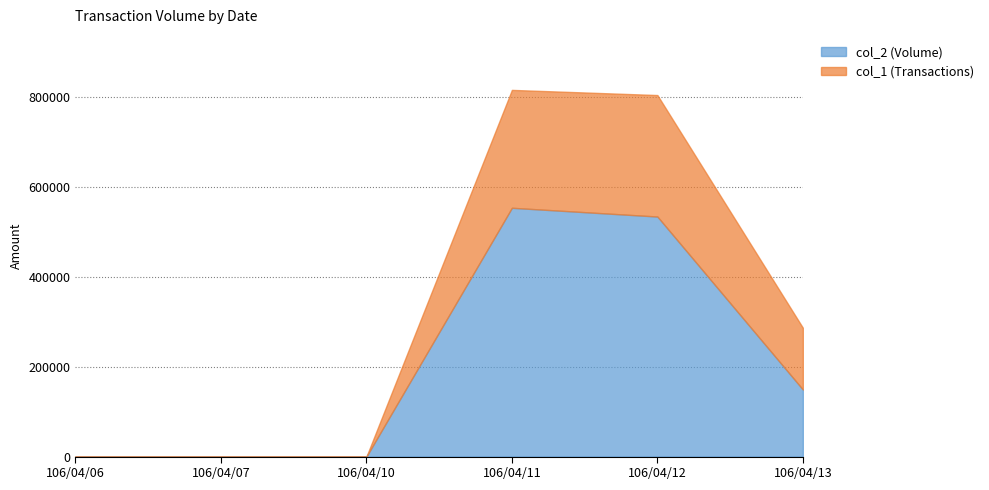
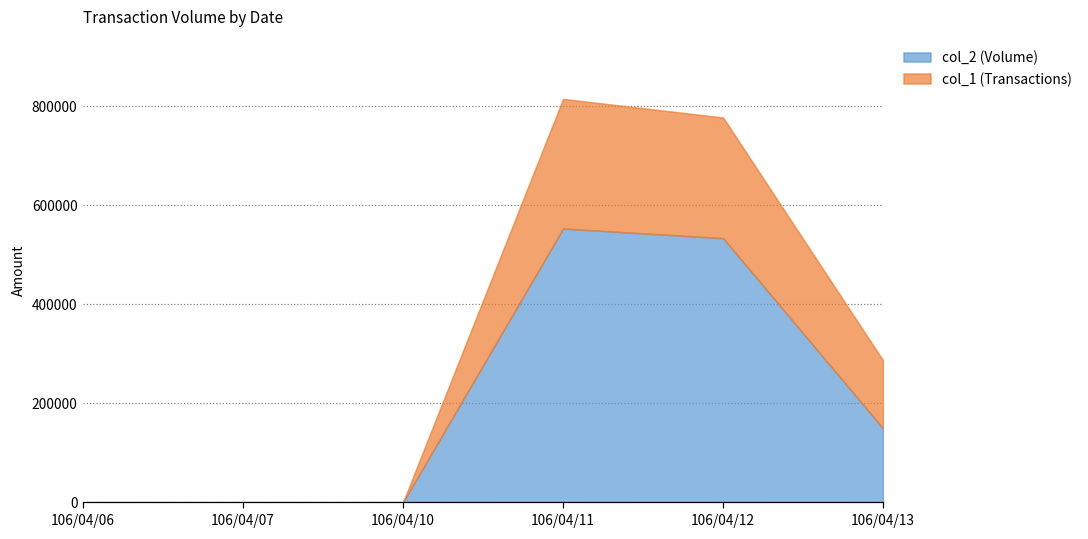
  {
    "col_2 (Volume)": {
      "106/04/11": 550000,
      "106/04/12": 530000,
      "106/04/13": 150000
    },
    "col_1 (Transactions)": {
      "106/04/11": 260000,
-     "106/04/12": 270000,
+     "106/04/12": 240000,
      "106/04/13": 140000
    }
  }
